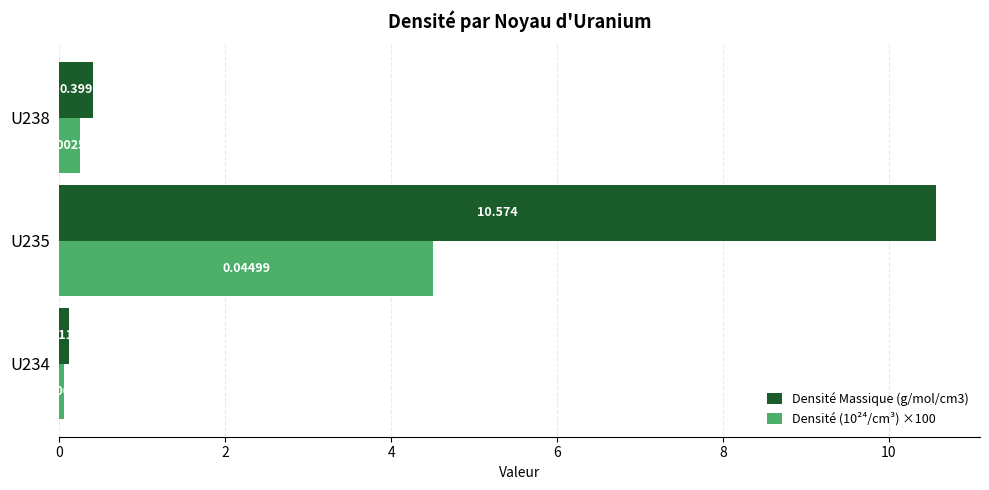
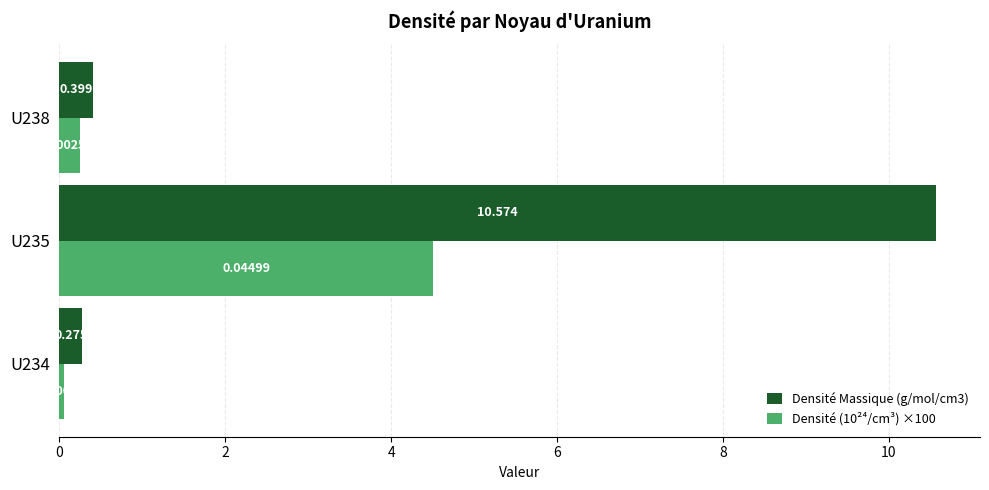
  {
    "Densité Massique (g/mol/cm3)": {
-     "U234": 0.1
+     "U234": 0.3
    },
    "Densité (10²⁴/cm³) ×100": {
      "U238": 0.2,
      "U234": 0.0
    }
  }
